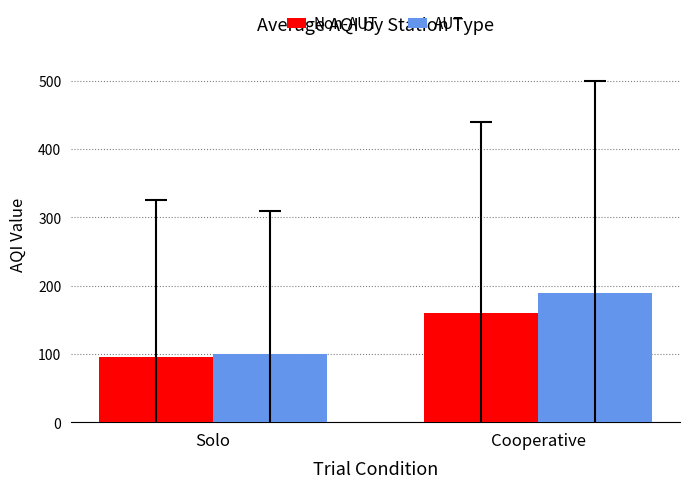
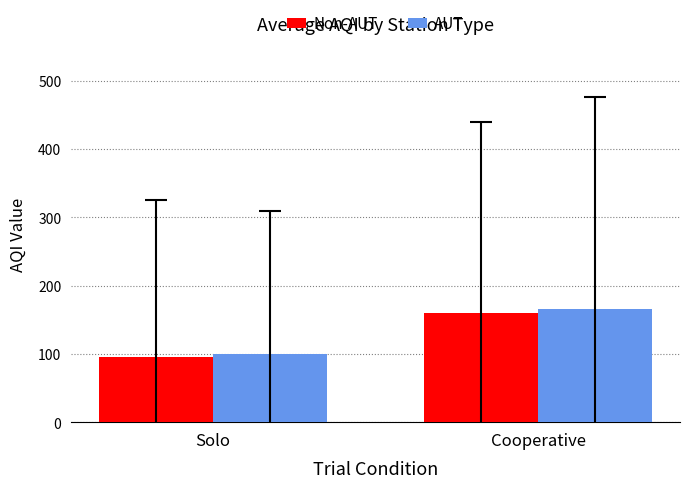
  {
    "Non-AUT": {
      "Solo": 100,
      "Cooperative": 160
    },
    "AUT": {
      "Solo": 100,
-     "Cooperative": 190
+     "Cooperative": 170
    }
  }
